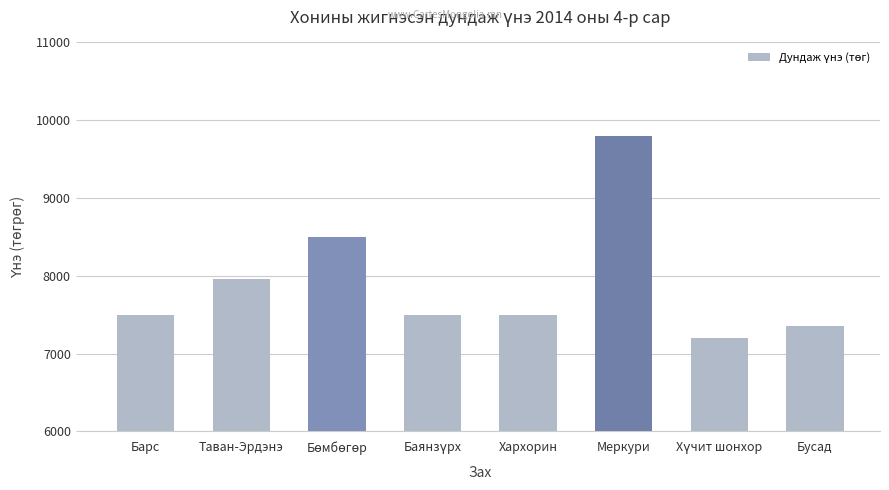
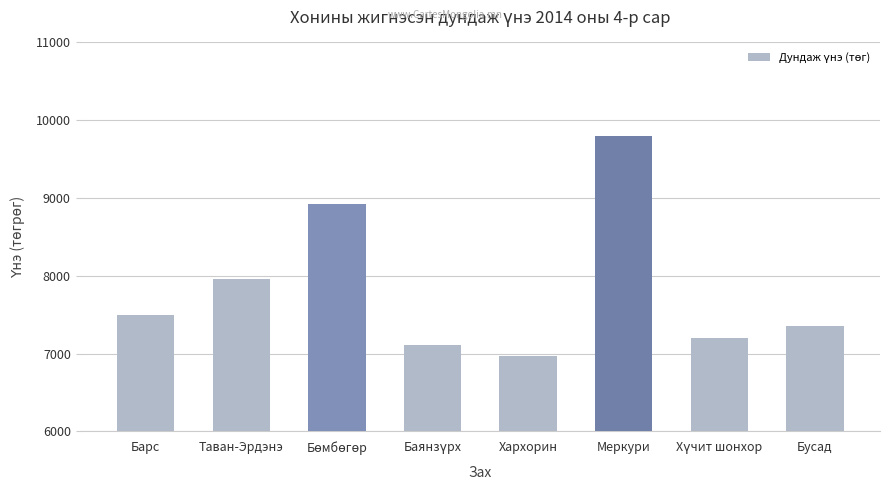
  {
    "Барс": 7500,
    "Таван-Эрдэнэ": 8000,
-   "Бөмбөгөр": 8500,
-   "Баянзүрх": 7500,
-   "Хархорин": 7500,
+   "Бөмбөгөр": 8900,
+   "Баянзүрх": 7100,
+   "Хархорин": 7000,
    "Меркури": 9800,
    "Хүчит шонхор": 7200,
    "Бусад": 7400
  }
